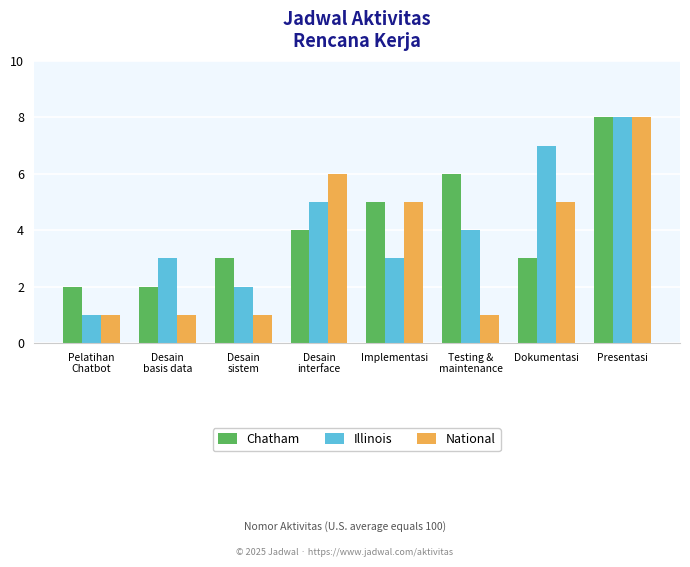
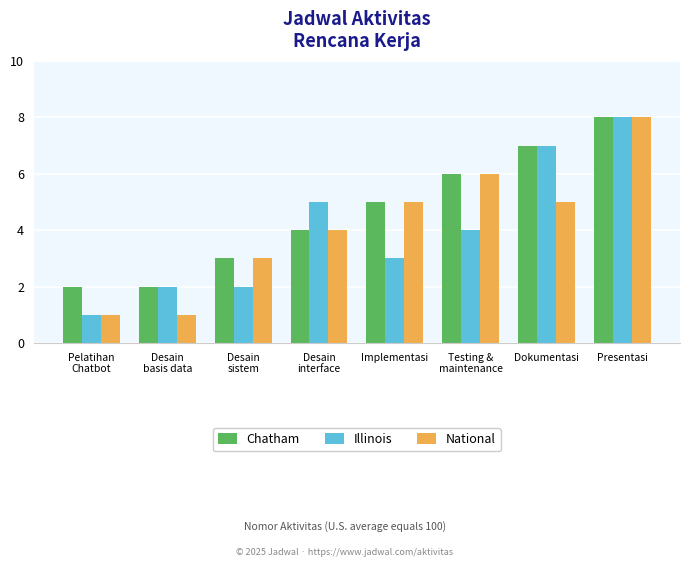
  {
    "Chatham": {
      "Pelatihan Chatbot": 2,
      "Desain basis data": 2,
      "Desain sistem": 3,
      "Desain interface": 4,
      "Implementasi": 5,
      "Testing & maintenance": 6,
-     "Dokumentasi": 3,
+     "Dokumentasi": 7,
      "Presentasi": 8
    },
    "Illinois": {
      "Pelatihan Chatbot": 1,
-     "Desain basis data": 3,
+     "Desain basis data": 2,
      "Desain sistem": 2,
      "Desain interface": 5,
      "Implementasi": 3,
      "Testing & maintenance": 4,
      "Dokumentasi": 7,
      "Presentasi": 8
    },
    "National": {
      "Pelatihan Chatbot": 1,
      "Desain basis data": 1,
-     "Desain sistem": 1,
-     "Desain interface": 6,
+     "Desain sistem": 3,
+     "Desain interface": 4,
      "Implementasi": 5,
-     "Testing & maintenance": 1,
+     "Testing & maintenance": 6,
      "Dokumentasi": 5,
      "Presentasi": 8
    }
  }
